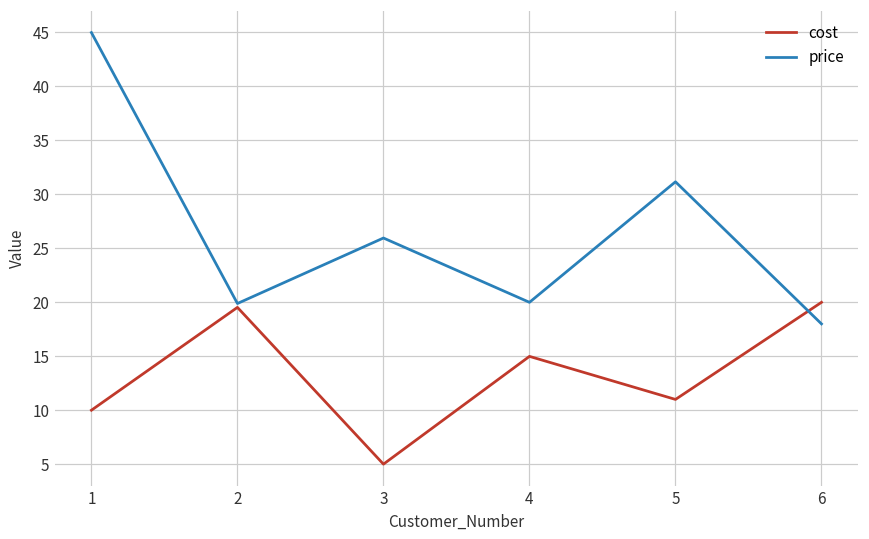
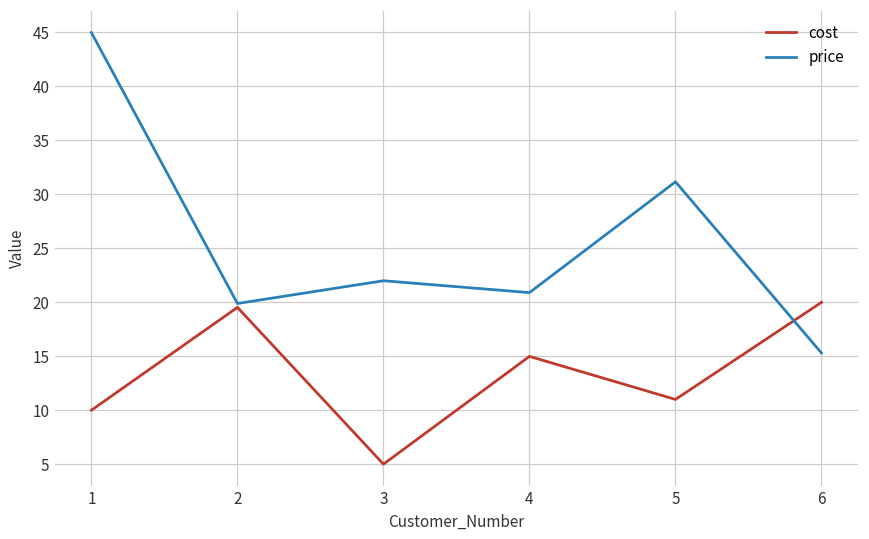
  {
    "cost": {
      "1": 10,
      "2": 20,
      "3": 5,
      "4": 15,
      "5": 11,
      "6": 20
    },
    "price": {
      "1": 45,
      "2": 20,
-     "3": 26,
-     "4": 20,
+     "3": 22,
+     "4": 21,
      "5": 31,
-     "6": 18
+     "6": 15
    }
  }
